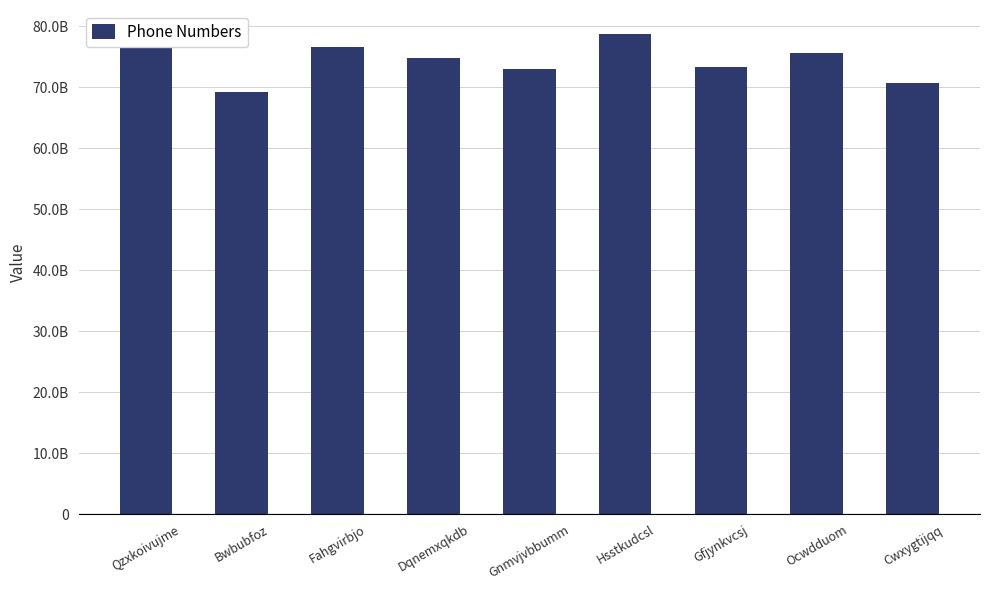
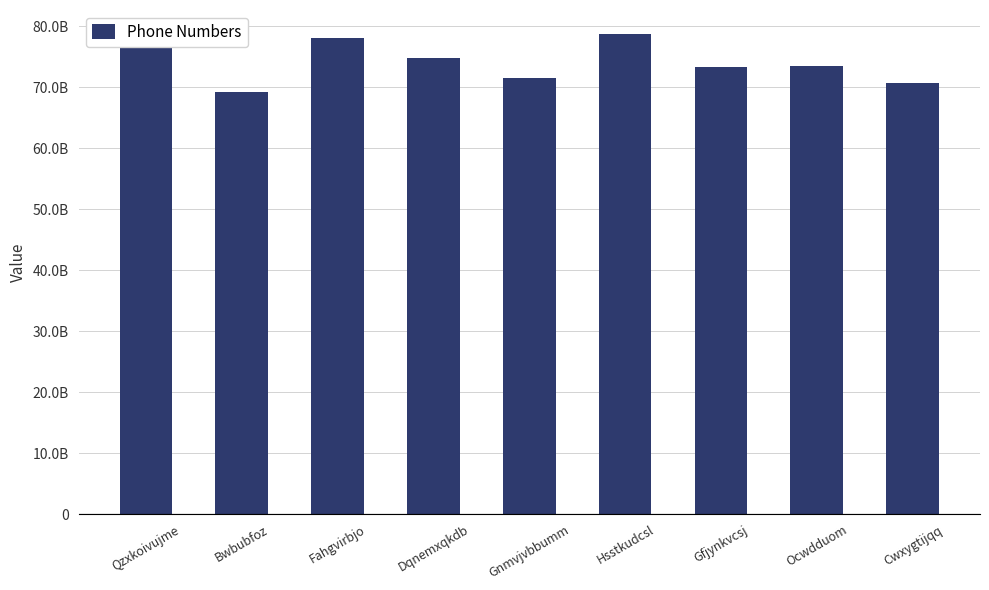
  {
    "Bwbubfoz": 69000000000,
-   "Fahgvirbjo": 77000000000,
+   "Fahgvirbjo": 78000000000,
    "Dqnemxqkdb": 75000000000,
-   "Gnmvjvbbumm": 73000000000,
+   "Gnmvjvbbumm": 72000000000,
    "Hsstkudcsl": 79000000000,
    "Gfjynkvcsj": 73000000000,
-   "Ocwdduom": 76000000000,
+   "Ocwdduom": 74000000000,
    "Cwxygtijqq": 71000000000
  }
